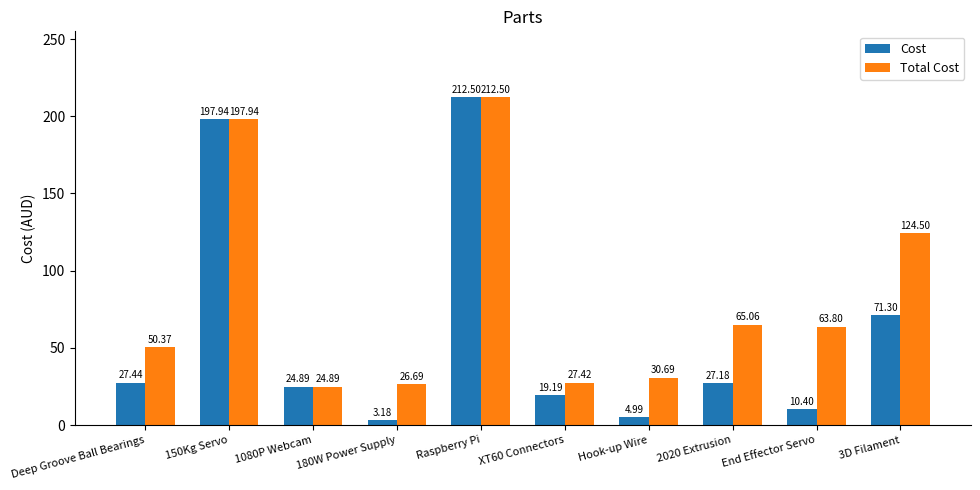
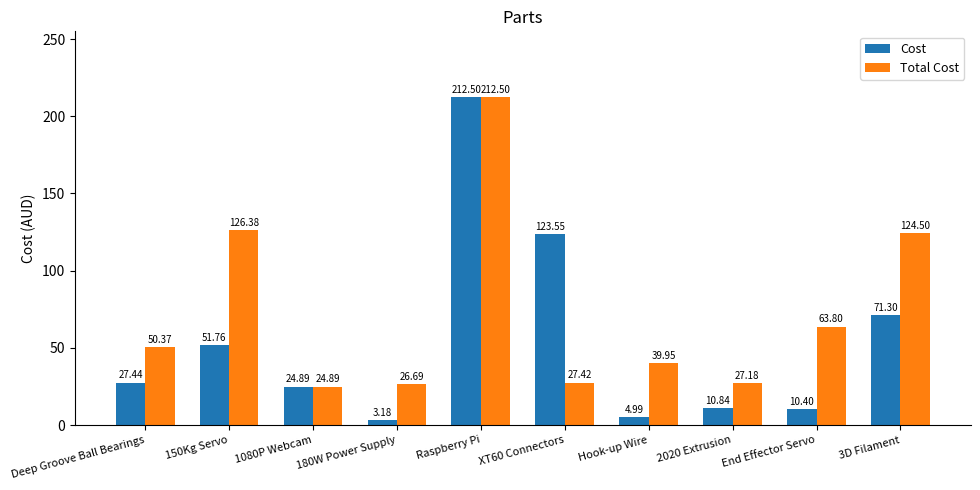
  {
    "Cost": {
      "Deep Groove Ball Bearings": 27.44,
-     "150Kg Servo": 197.94,
+     "150Kg Servo": 51.76,
      "1080P Webcam": 24.89,
      "180W Power Supply": 3.18,
      "Raspberry Pi": 212.50,
-     "XT60 Connectors": 19.19,
+     "XT60 Connectors": 123.55,
      "Hook-up Wire": 4.99,
-     "2020 Extrusion": 27.18,
+     "2020 Extrusion": 10.84,
      "End Effector Servo": 10.40,
      "3D Filament": 71.30
    },
    "Total Cost": {
      "Deep Groove Ball Bearings": 50.37,
-     "150Kg Servo": 197.94,
+     "150Kg Servo": 126.38,
      "1080P Webcam": 24.89,
      "180W Power Supply": 26.69,
      "Raspberry Pi": 212.50,
      "XT60 Connectors": 27.42,
-     "Hook-up Wire": 30.69,
-     "2020 Extrusion": 65.06,
+     "Hook-up Wire": 39.95,
+     "2020 Extrusion": 27.18,
      "End Effector Servo": 63.80,
      "3D Filament": 124.50
    }
  }
